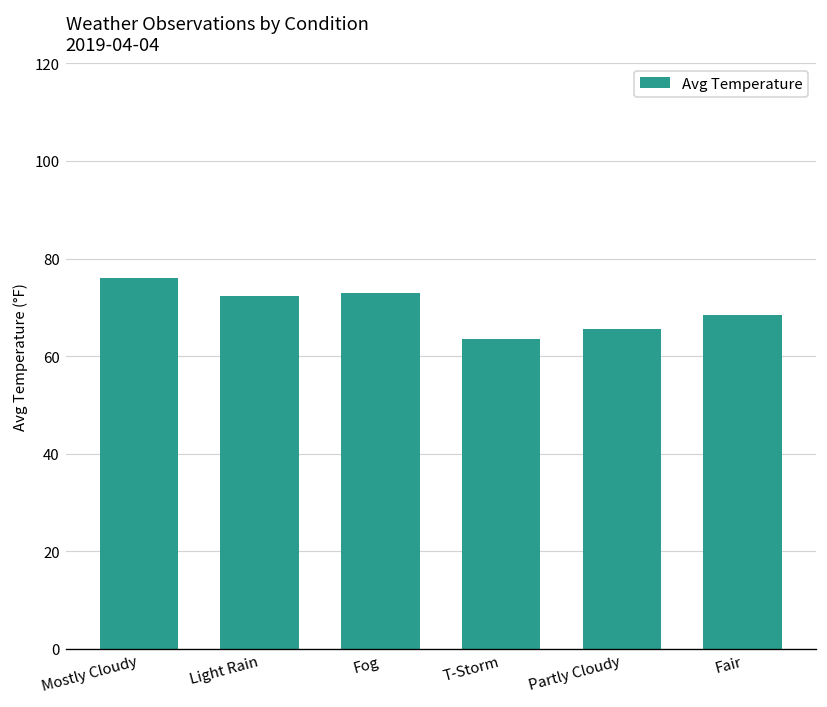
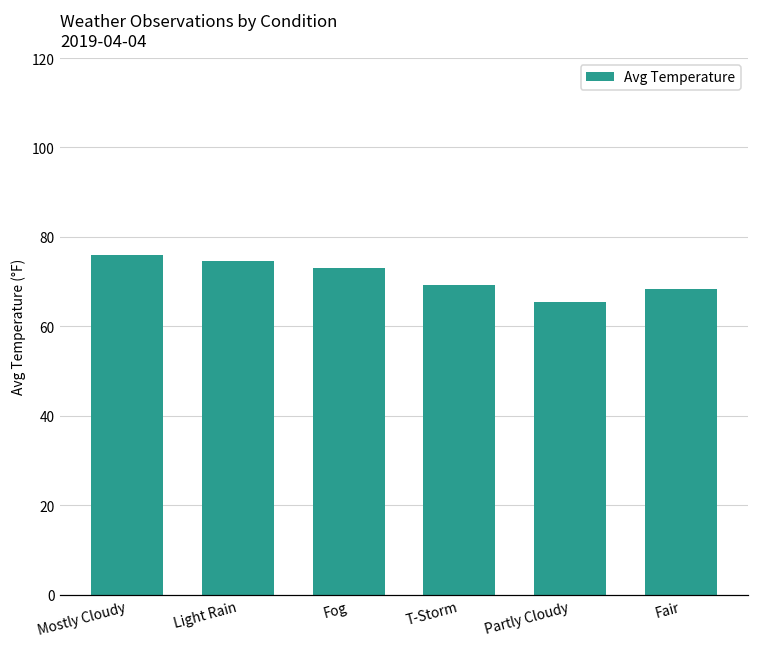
  {
    "Mostly Cloudy": 76,
-   "Light Rain": 72,
+   "Light Rain": 75,
    "Fog": 73,
-   "T-Storm": 63,
+   "T-Storm": 69,
    "Partly Cloudy": 66,
    "Fair": 68
  }
